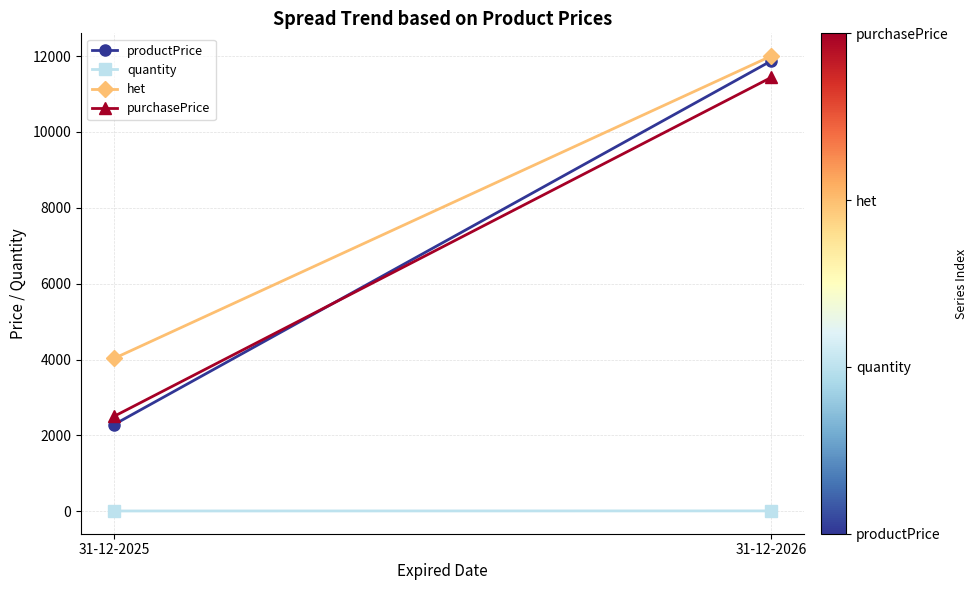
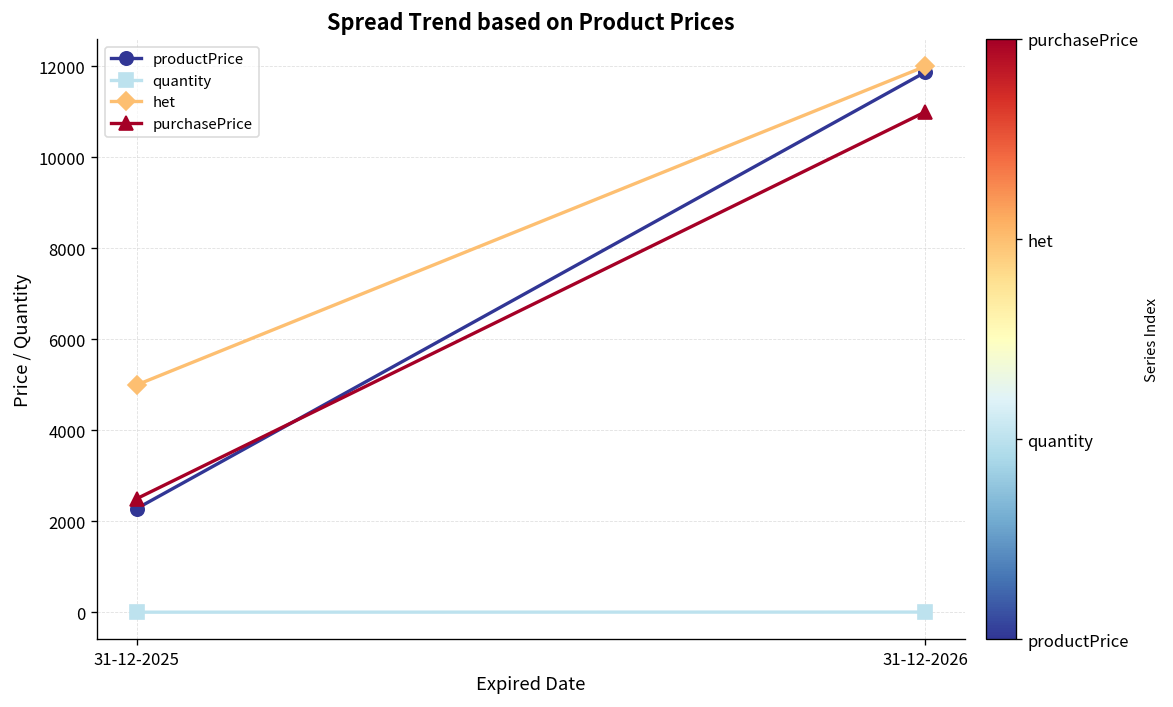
  {
    "productPrice": {
      "31-12-2025": 2300,
      "31-12-2026": 11900
    },
    "quantity": {
      "31-12-2025": 0,
      "31-12-2026": 0
    },
    "het": {
-     "31-12-2025": 4000,
+     "31-12-2025": 5000,
      "31-12-2026": 12000
    },
    "purchasePrice": {
      "31-12-2025": 2500,
-     "31-12-2026": 11400
+     "31-12-2026": 11000
    }
  }
